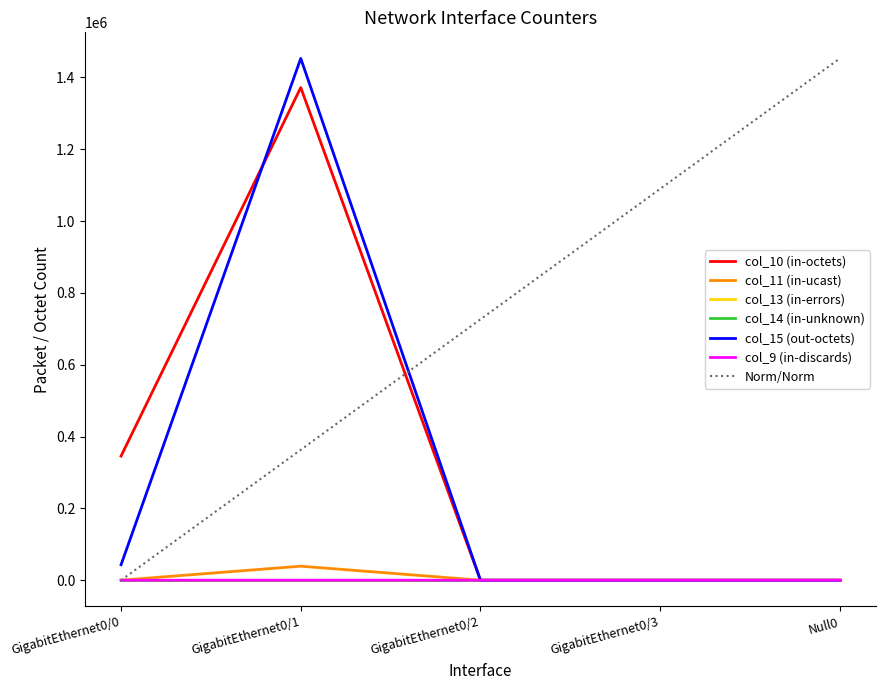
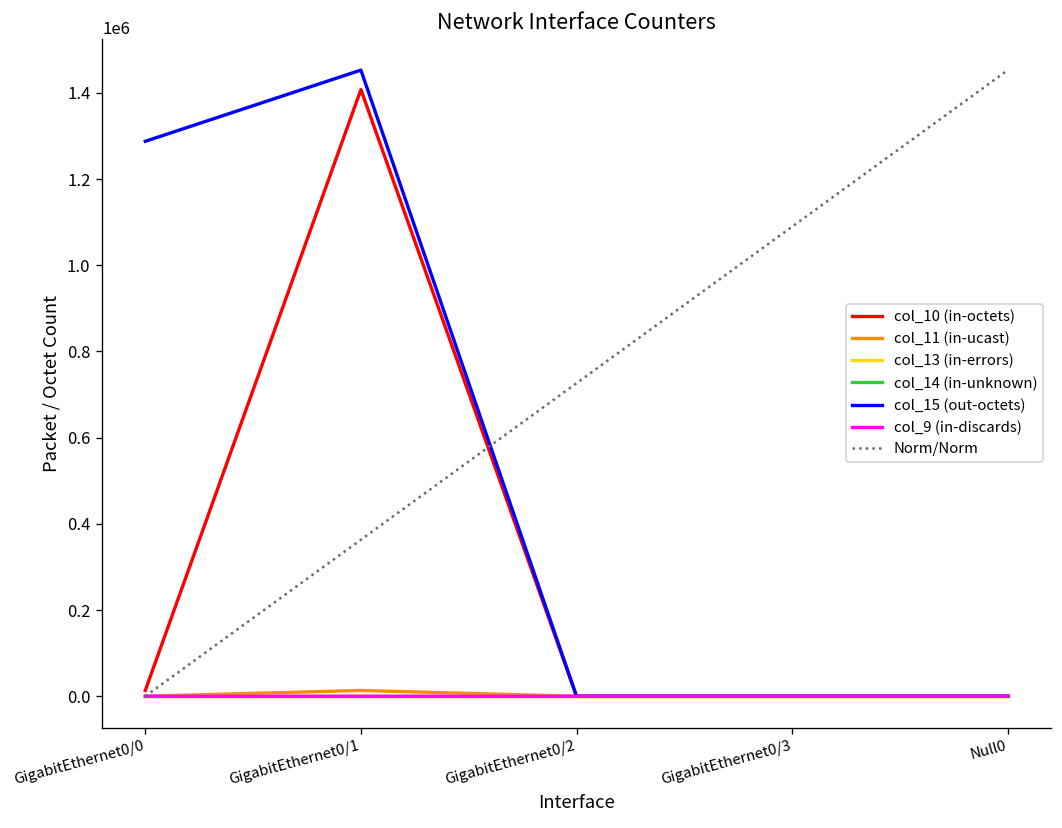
  {
    "col_10 (in-octets)": {
-     "GigabitEthernet0/0": 350000,
-     "GigabitEthernet0/1": 1370000
+     "GigabitEthernet0/0": 10000,
+     "GigabitEthernet0/1": 1410000
    },
    "col_11 (in-ucast)": {
-     "GigabitEthernet0/1": 40000
+     "GigabitEthernet0/1": 10000
    },
    "col_9 (in-discards)": {
      "GigabitEthernet0/1": 0
    },
    "col_15 (out-octets)": {
-     "GigabitEthernet0/0": 40000,
+     "GigabitEthernet0/0": 1290000,
      "GigabitEthernet0/1": 1450000
    },
    "Norm/Norm": {
      "Null0": 1450000
    }
  }
